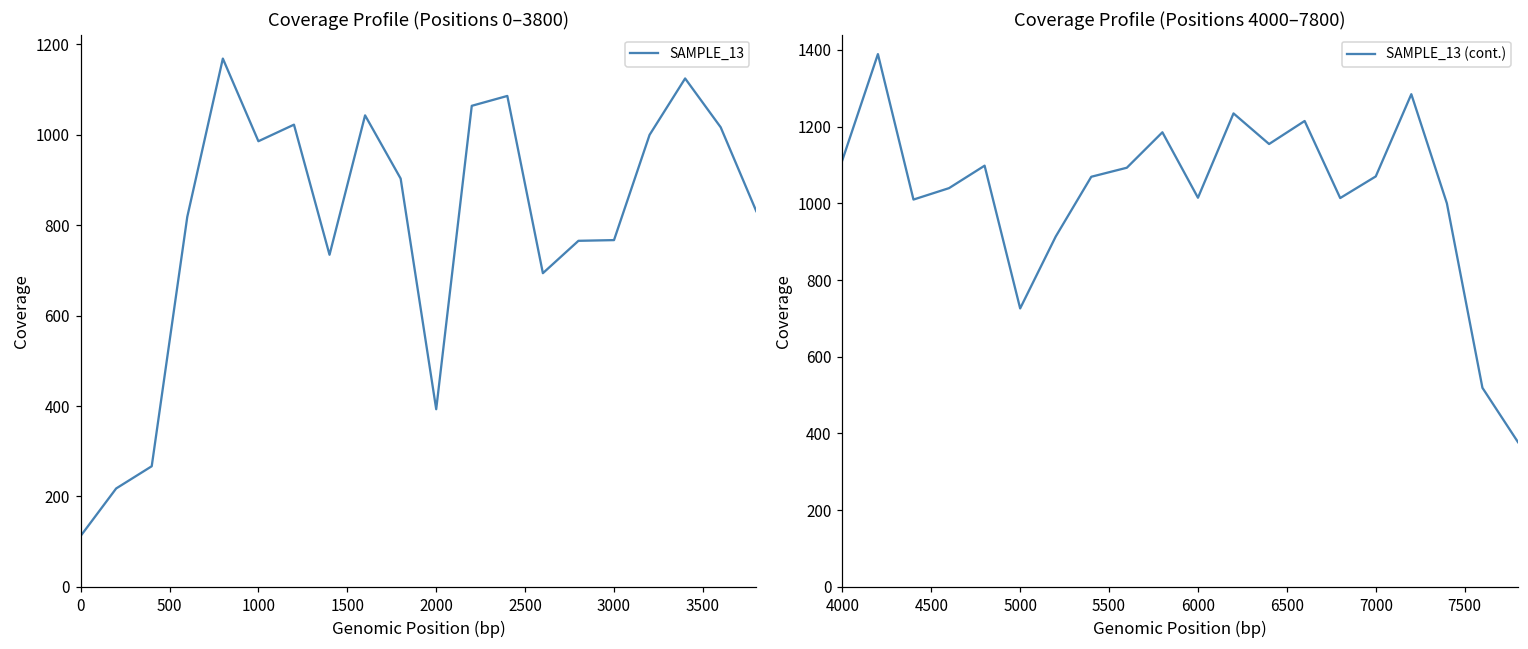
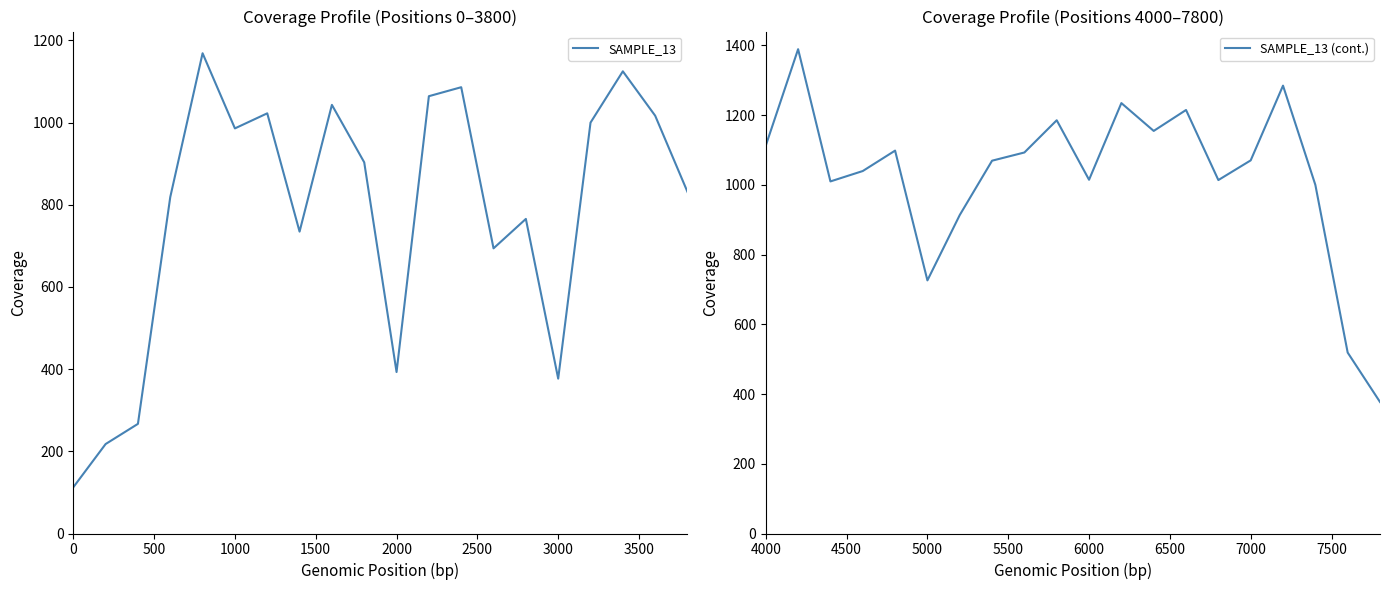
  {
    "Coverage Profile (Positions 0–3800)": {
      "0": 110,
      "1000": 990,
      "2000": 390,
-     "3000": 770
+     "3000": 380
    },
    "Coverage Profile (Positions 4000–7800)": {
      "4000": 1110,
      "5000": 730,
      "6000": 1010,
      "7000": 1070
    }
  }
